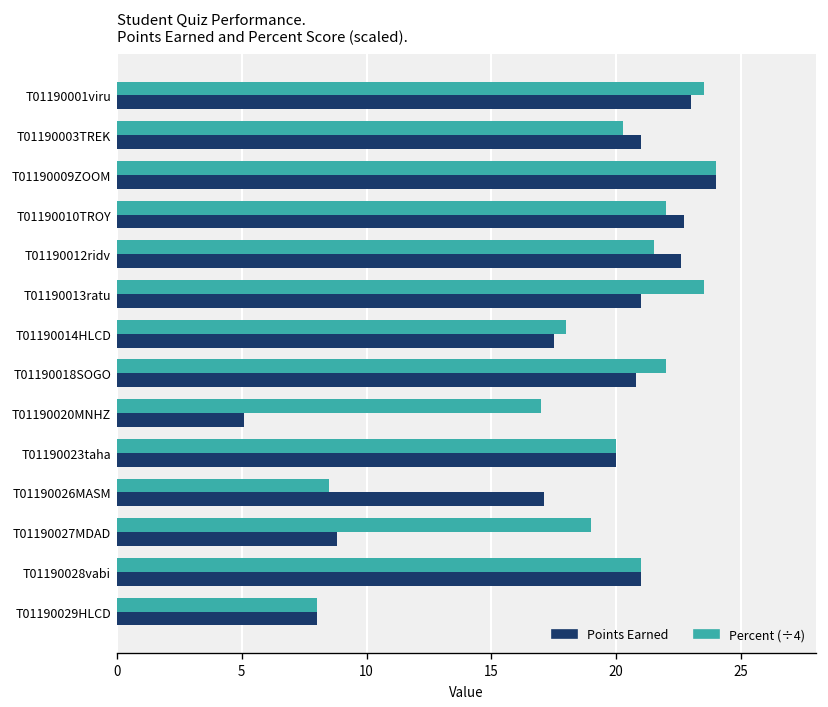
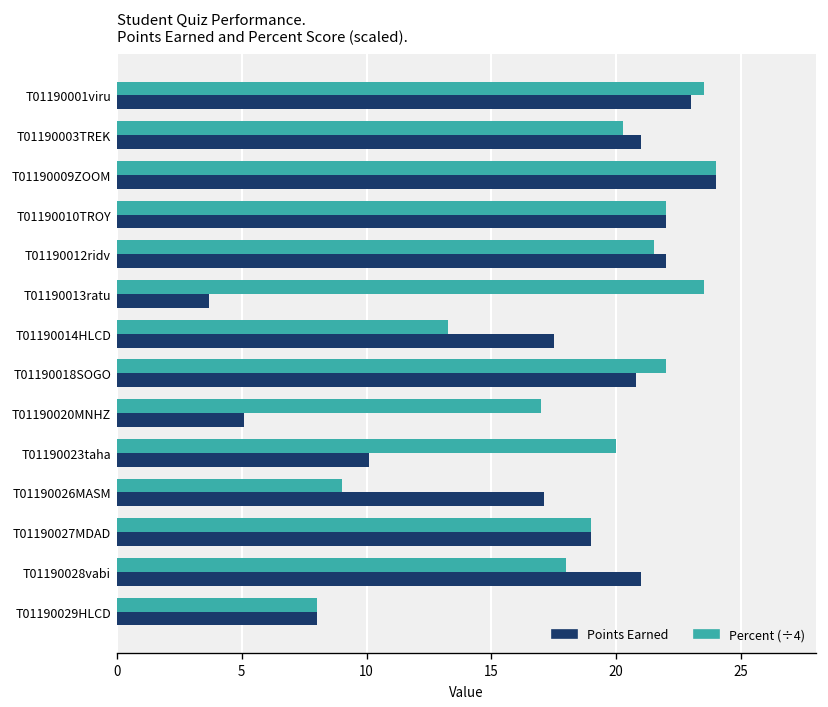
  {
    "Points Earned": {
      "T01190001viru": 23.0,
      "T01190003TREK": 21.0,
      "T01190009ZOOM": 24.0,
-     "T01190010TROY": 22.7,
-     "T01190012ridv": 22.6,
-     "T01190013ratu": 21.0,
+     "T01190010TROY": 22.0,
+     "T01190012ridv": 22.0,
+     "T01190013ratu": 3.7,
      "T01190014HLCD": 17.5,
      "T01190018SOGO": 20.8,
      "T01190020MNHZ": 5.1,
-     "T01190023taha": 20.0,
+     "T01190023taha": 10.1,
      "T01190026MASM": 17.1,
-     "T01190027MDAD": 8.8,
+     "T01190027MDAD": 19.0,
      "T01190028vabi": 21.0,
      "T01190029HLCD": 8.0
    },
    "Percent (÷4)": {
      "T01190001viru": 23.5,
      "T01190003TREK": 20.3,
      "T01190009ZOOM": 24.0,
      "T01190010TROY": 22.0,
      "T01190012ridv": 21.5,
      "T01190013ratu": 23.5,
-     "T01190014HLCD": 18.0,
+     "T01190014HLCD": 13.3,
      "T01190018SOGO": 22.0,
      "T01190020MNHZ": 17.0,
      "T01190023taha": 20.0,
-     "T01190026MASM": 8.5,
+     "T01190026MASM": 9.0,
      "T01190027MDAD": 19.0,
-     "T01190028vabi": 21.0,
+     "T01190028vabi": 18.0,
      "T01190029HLCD": 8.0
    }
  }
